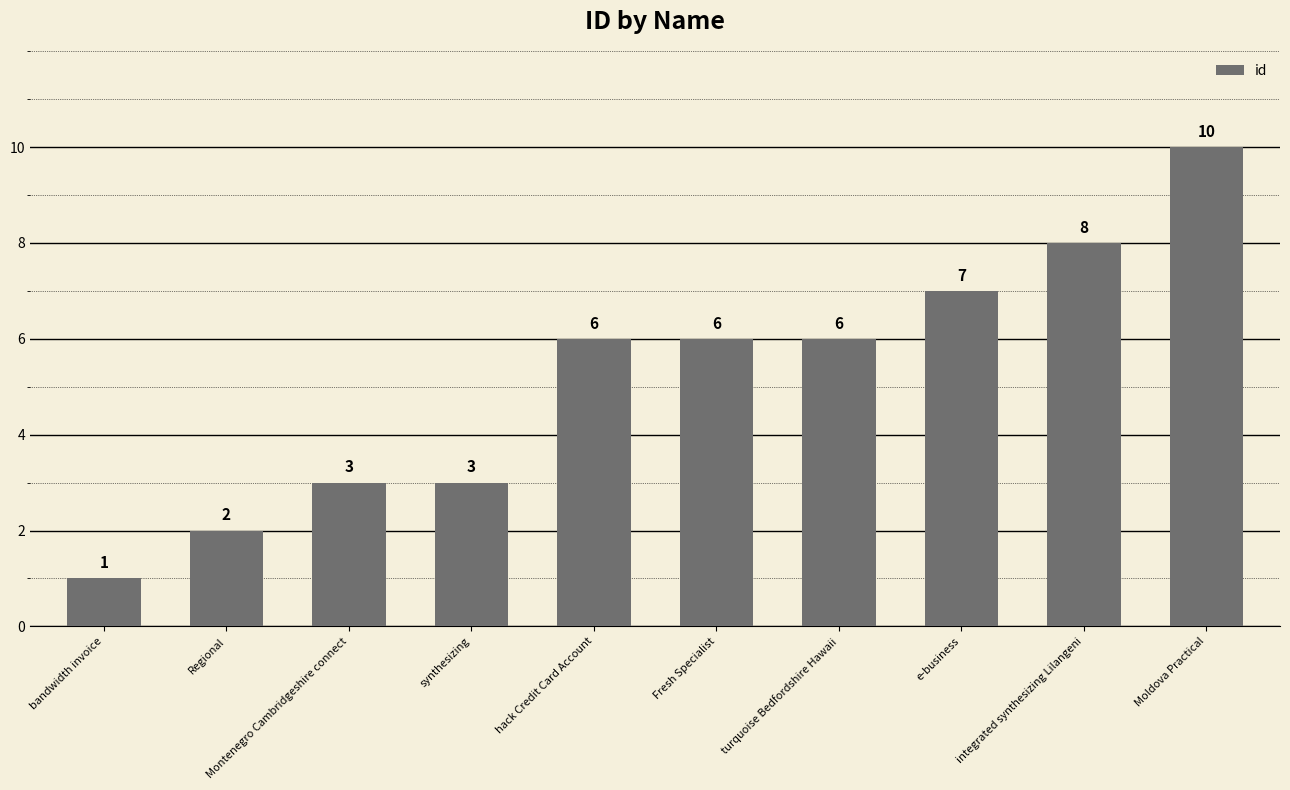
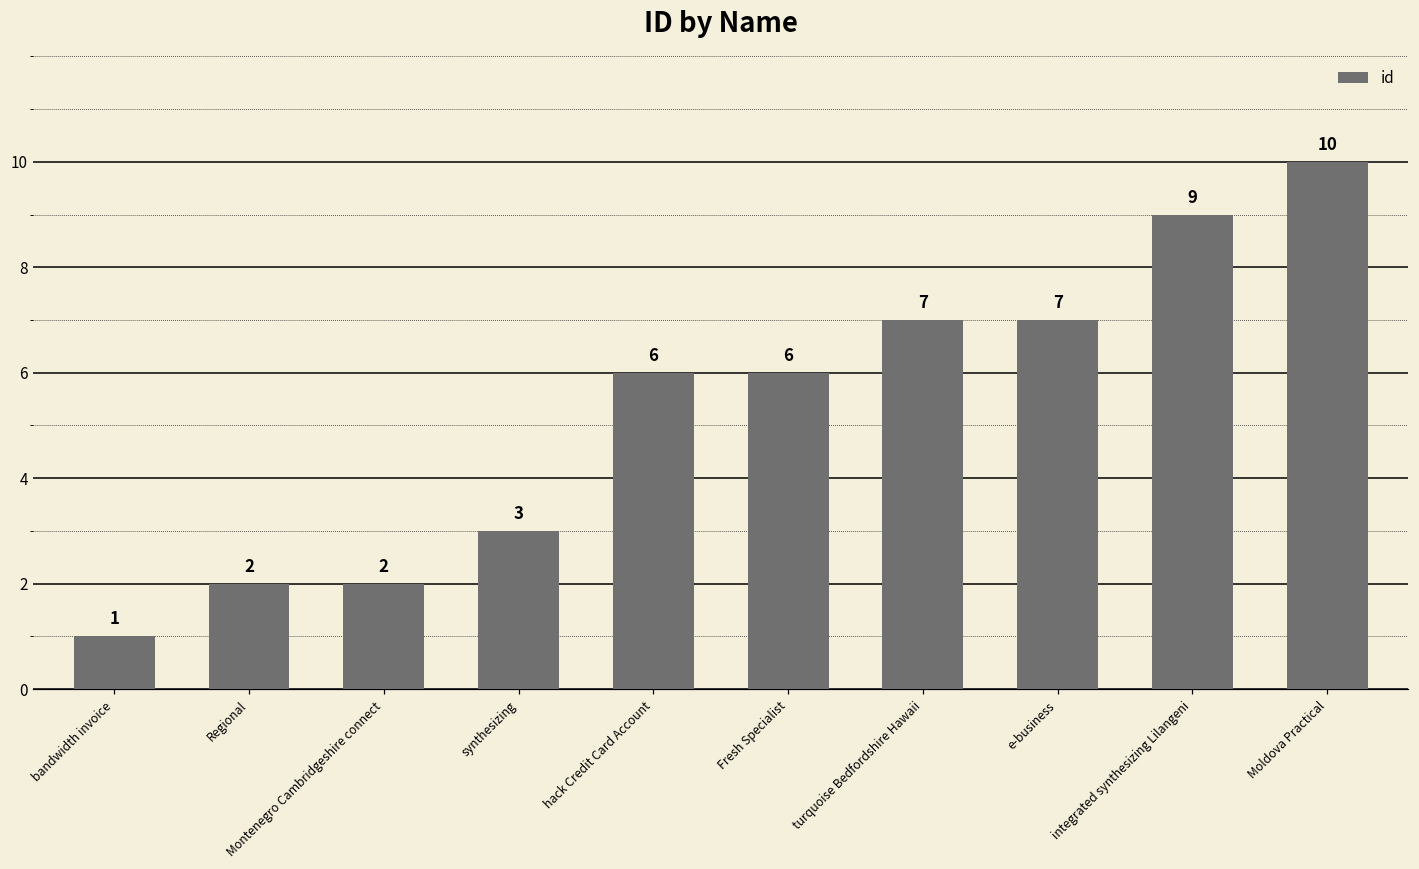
  {
    "bandwidth invoice": 1,
    "Regional": 2,
-   "Montenegro Cambridgeshire connect": 3,
+   "Montenegro Cambridgeshire connect": 2,
    "synthesizing": 3,
    "hack Credit Card Account": 6,
    "Fresh Specialist": 6,
-   "turquoise Bedfordshire Hawaii": 6,
+   "turquoise Bedfordshire Hawaii": 7,
    "e-business": 7,
-   "integrated synthesizing Lilangeni": 8,
+   "integrated synthesizing Lilangeni": 9,
    "Moldova Practical": 10
  }
